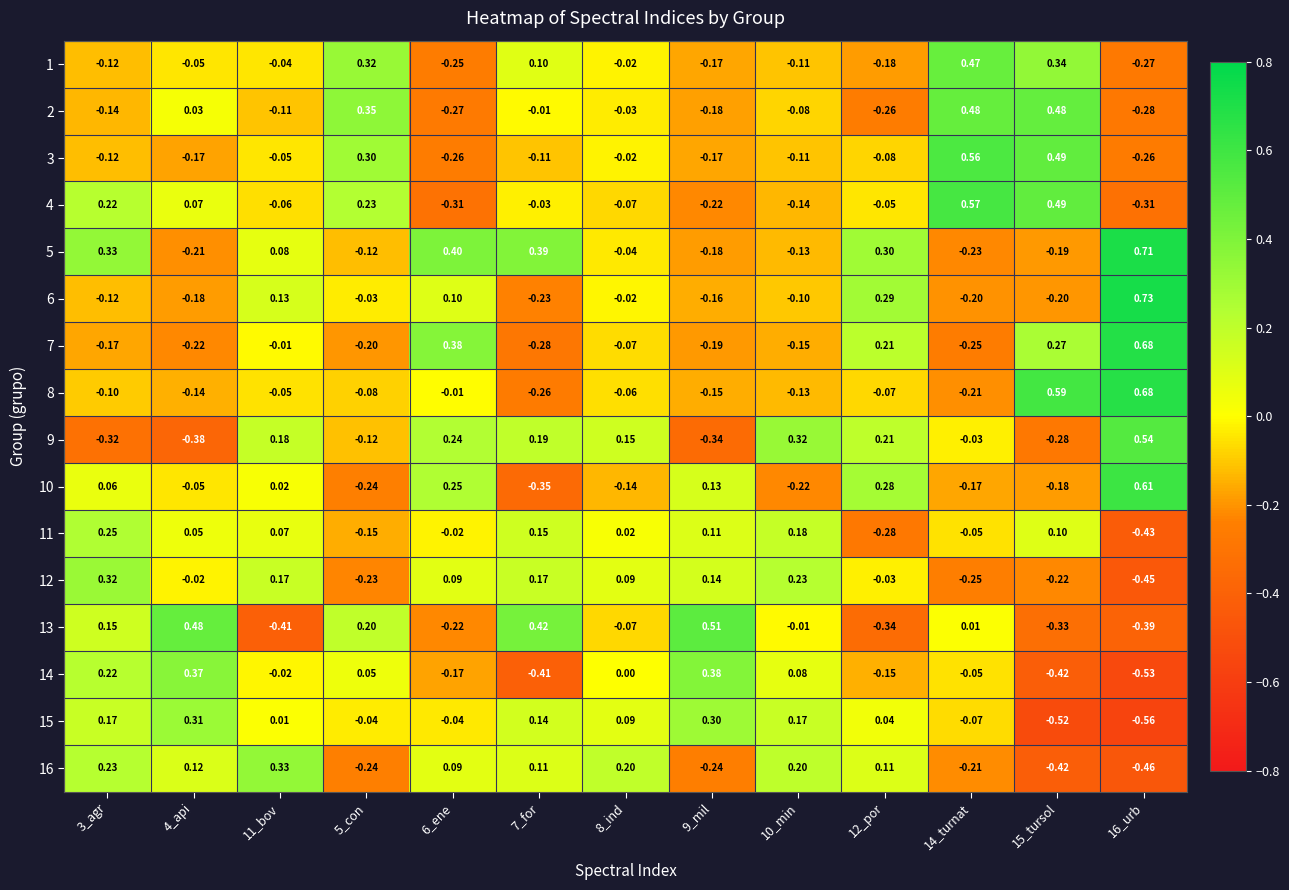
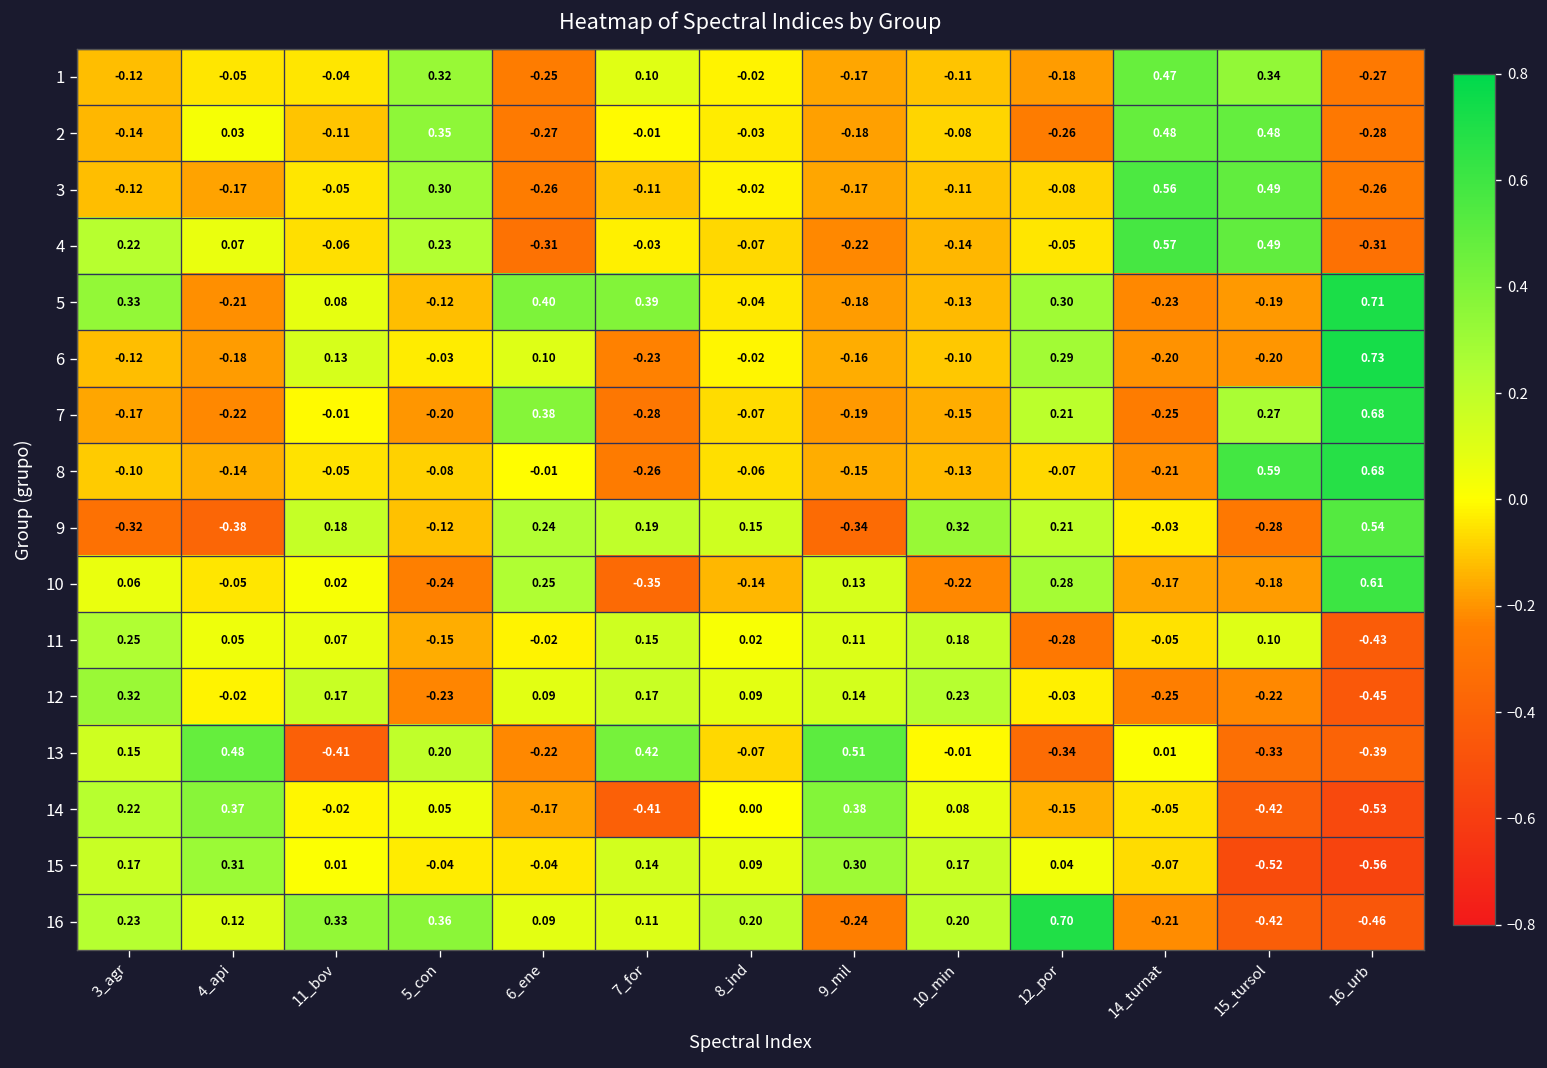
  {
    "16": {
      "3_agr": 0.23,
      "4_api": 0.12,
      "11_bov": 0.33,
-     "5_con": -0.24,
+     "5_con": 0.36,
      "6_ene": 0.09,
      "7_for": 0.11,
      "8_ind": 0.20,
      "9_mil": -0.24,
      "10_min": 0.20,
-     "12_por": 0.11,
+     "12_por": 0.70,
      "14_turnat": -0.21,
      "15_tursol": -0.42,
      "16_urb": -0.46
    }
  }
